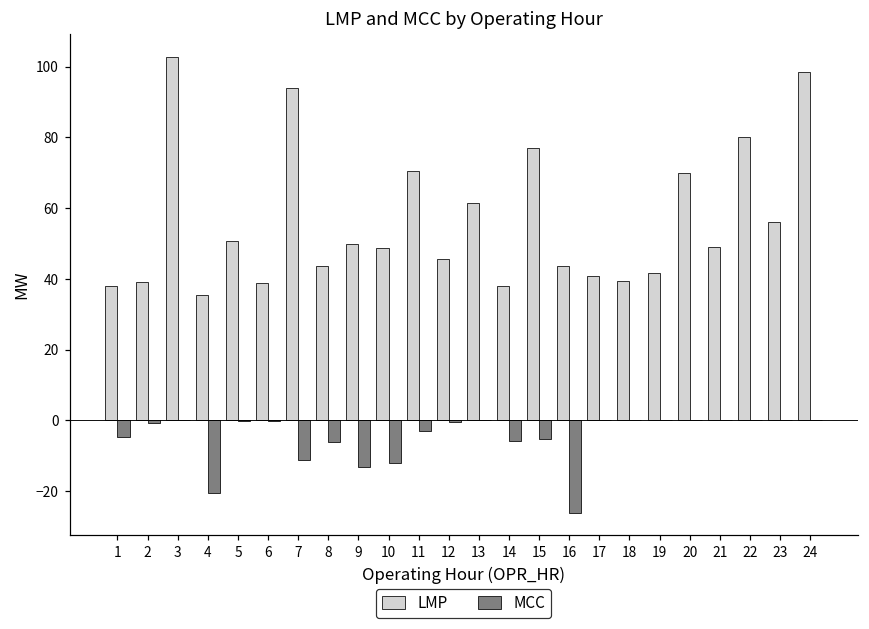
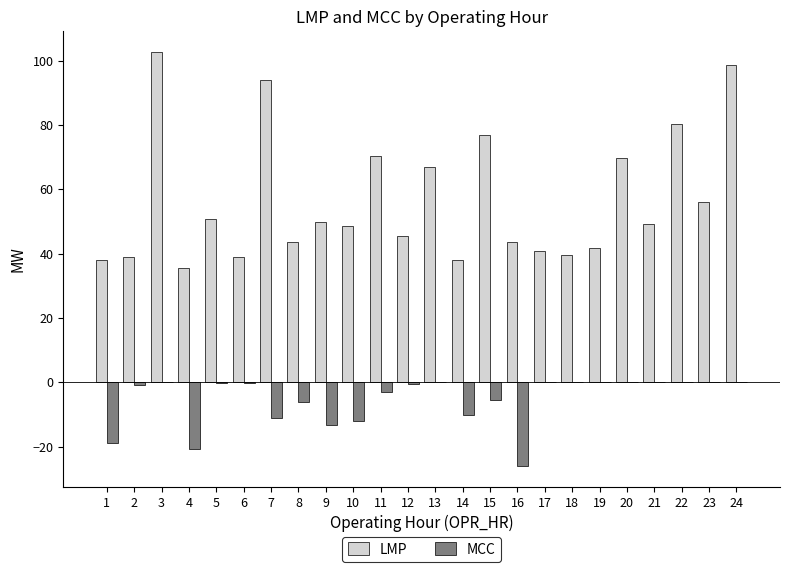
  {
    "LMP": {
      "1": 38,
      "2": 39,
      "3": 103,
      "4": 35,
      "5": 51,
      "6": 39,
      "7": 94,
      "8": 44,
      "9": 50,
      "10": 49,
      "11": 70,
      "12": 46,
-     "13": 62,
+     "13": 67,
      "14": 38,
      "15": 77,
      "16": 44,
      "17": 41,
      "18": 40,
      "19": 42,
      "20": 70,
      "21": 49,
      "22": 80,
      "23": 56,
      "24": 99
    },
    "MCC": {
-     "1": -5,
+     "1": -19,
      "3": 0,
      "4": -21,
      "7": -11,
      "8": -6,
      "9": -13,
      "10": -12,
      "11": -3,
      "13": 0,
-     "14": -6,
+     "14": -10,
      "15": -5,
      "16": -26,
      "17": 0,
      "18": 0,
      "19": 0,
      "20": 0,
      "21": 0,
      "22": 0,
      "23": 0,
      "24": 0
    }
  }
